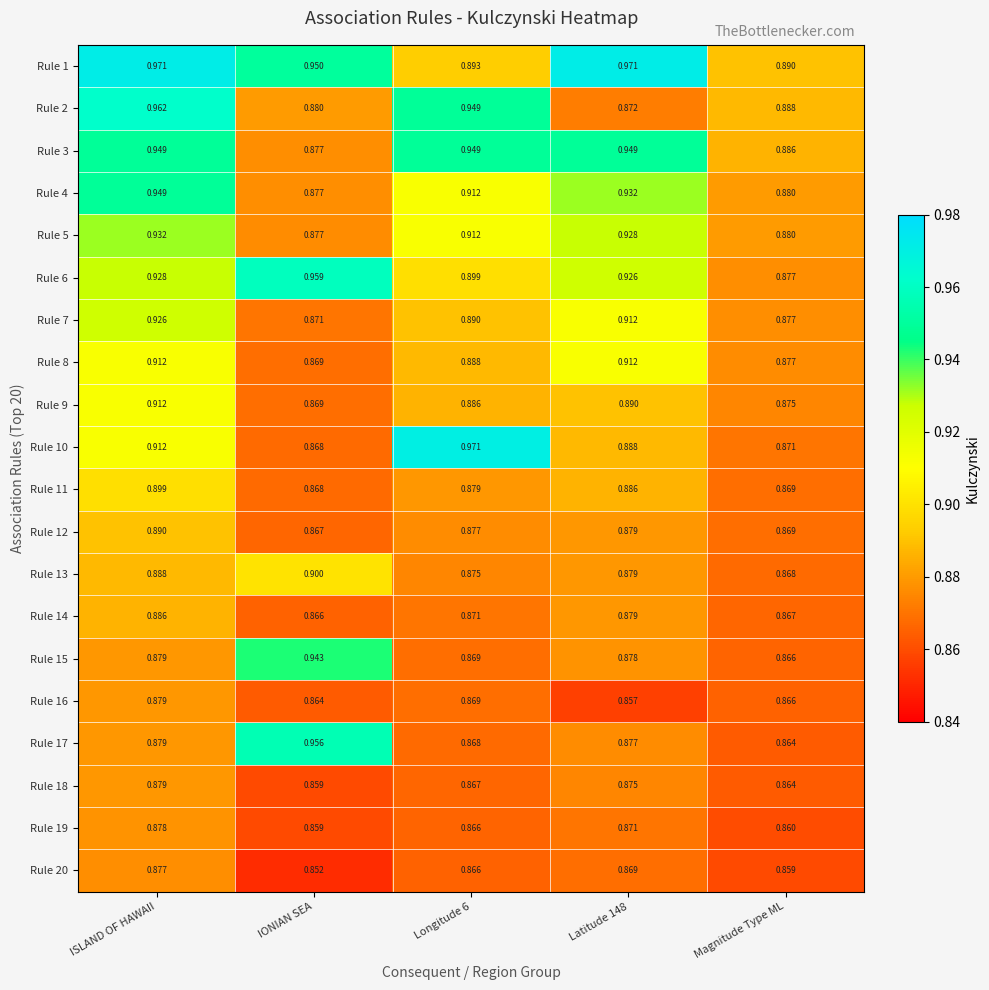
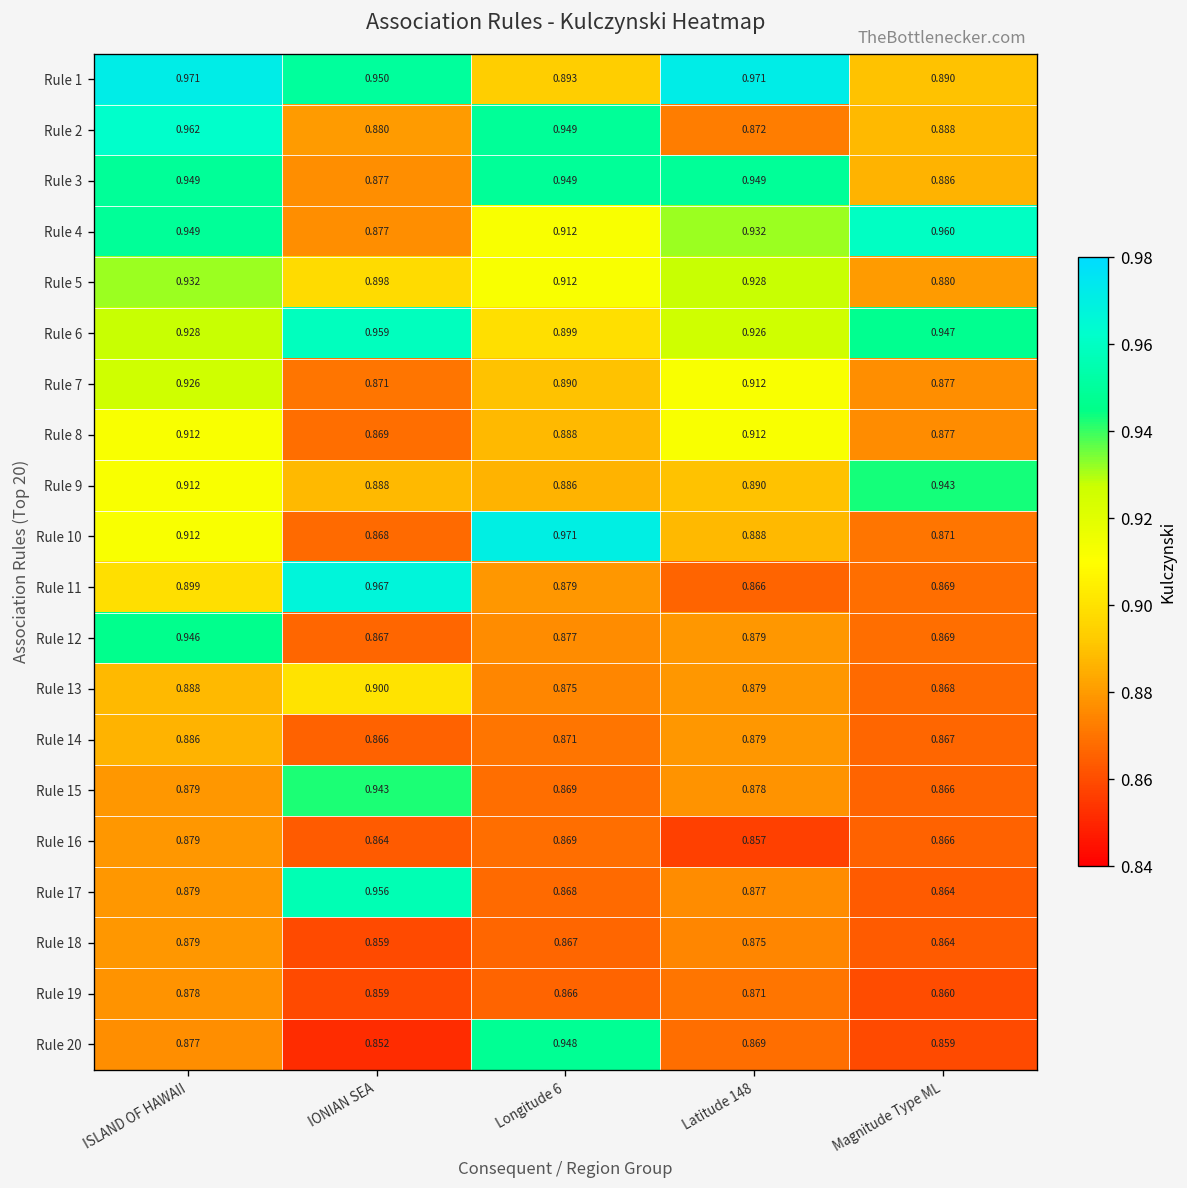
  {
    "Rule 1": {
      "ISLAND OF HAWAII": 0.971,
      "IONIAN SEA": 0.950,
      "Longitude 6": 0.893,
      "Latitude 148": 0.971,
      "Magnitude Type ML": 0.890
    },
    "Rule 2": {
      "ISLAND OF HAWAII": 0.962,
      "IONIAN SEA": 0.880,
      "Longitude 6": 0.949,
      "Latitude 148": 0.872,
      "Magnitude Type ML": 0.888
    },
    "Rule 3": {
      "ISLAND OF HAWAII": 0.949,
      "IONIAN SEA": 0.877,
      "Longitude 6": 0.949,
      "Latitude 148": 0.949,
      "Magnitude Type ML": 0.886
    },
    "Rule 4": {
      "ISLAND OF HAWAII": 0.949,
      "IONIAN SEA": 0.877,
      "Longitude 6": 0.912,
      "Latitude 148": 0.932,
-     "Magnitude Type ML": 0.880
+     "Magnitude Type ML": 0.960
    },
    "Rule 5": {
      "ISLAND OF HAWAII": 0.932,
-     "IONIAN SEA": 0.877,
+     "IONIAN SEA": 0.898,
      "Longitude 6": 0.912,
      "Latitude 148": 0.928,
      "Magnitude Type ML": 0.880
    },
    "Rule 6": {
      "ISLAND OF HAWAII": 0.928,
      "IONIAN SEA": 0.959,
      "Longitude 6": 0.899,
      "Latitude 148": 0.926,
-     "Magnitude Type ML": 0.877
+     "Magnitude Type ML": 0.947
    },
    "Rule 7": {
      "ISLAND OF HAWAII": 0.926,
      "IONIAN SEA": 0.871,
      "Longitude 6": 0.890,
      "Latitude 148": 0.912,
      "Magnitude Type ML": 0.877
    },
    "Rule 8": {
      "ISLAND OF HAWAII": 0.912,
      "IONIAN SEA": 0.869,
      "Longitude 6": 0.888,
      "Latitude 148": 0.912,
      "Magnitude Type ML": 0.877
    },
    "Rule 9": {
      "ISLAND OF HAWAII": 0.912,
-     "IONIAN SEA": 0.869,
+     "IONIAN SEA": 0.888,
      "Longitude 6": 0.886,
      "Latitude 148": 0.890,
-     "Magnitude Type ML": 0.875
+     "Magnitude Type ML": 0.943
    },
    "Rule 10": {
      "ISLAND OF HAWAII": 0.912,
      "IONIAN SEA": 0.868,
      "Longitude 6": 0.971,
      "Latitude 148": 0.888,
      "Magnitude Type ML": 0.871
    },
    "Rule 11": {
      "ISLAND OF HAWAII": 0.899,
-     "IONIAN SEA": 0.868,
+     "IONIAN SEA": 0.967,
      "Longitude 6": 0.879,
-     "Latitude 148": 0.886,
+     "Latitude 148": 0.866,
      "Magnitude Type ML": 0.869
    },
    "Rule 12": {
-     "ISLAND OF HAWAII": 0.890,
+     "ISLAND OF HAWAII": 0.946,
      "IONIAN SEA": 0.867,
      "Longitude 6": 0.877,
      "Latitude 148": 0.879,
      "Magnitude Type ML": 0.869
    },
    "Rule 13": {
      "ISLAND OF HAWAII": 0.888,
      "IONIAN SEA": 0.900,
      "Longitude 6": 0.875,
      "Latitude 148": 0.879,
      "Magnitude Type ML": 0.868
    },
    "Rule 14": {
      "ISLAND OF HAWAII": 0.886,
      "IONIAN SEA": 0.866,
      "Longitude 6": 0.871,
      "Latitude 148": 0.879,
      "Magnitude Type ML": 0.867
    },
    "Rule 15": {
      "ISLAND OF HAWAII": 0.879,
      "IONIAN SEA": 0.943,
      "Longitude 6": 0.869,
      "Latitude 148": 0.878,
      "Magnitude Type ML": 0.866
    },
    "Rule 16": {
      "ISLAND OF HAWAII": 0.879,
      "IONIAN SEA": 0.864,
      "Longitude 6": 0.869,
      "Latitude 148": 0.857,
      "Magnitude Type ML": 0.866
    },
    "Rule 17": {
      "ISLAND OF HAWAII": 0.879,
      "IONIAN SEA": 0.956,
      "Longitude 6": 0.868,
      "Latitude 148": 0.877,
      "Magnitude Type ML": 0.864
    },
    "Rule 18": {
      "ISLAND OF HAWAII": 0.879,
      "IONIAN SEA": 0.859,
      "Longitude 6": 0.867,
      "Latitude 148": 0.875,
      "Magnitude Type ML": 0.864
    },
    "Rule 19": {
      "ISLAND OF HAWAII": 0.878,
      "IONIAN SEA": 0.859,
      "Longitude 6": 0.866,
      "Latitude 148": 0.871,
      "Magnitude Type ML": 0.860
    },
    "Rule 20": {
      "ISLAND OF HAWAII": 0.877,
      "IONIAN SEA": 0.852,
-     "Longitude 6": 0.866,
+     "Longitude 6": 0.948,
      "Latitude 148": 0.869,
      "Magnitude Type ML": 0.859
    }
  }
